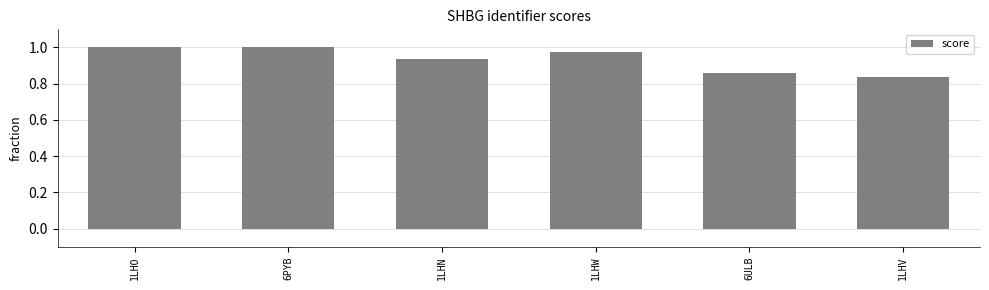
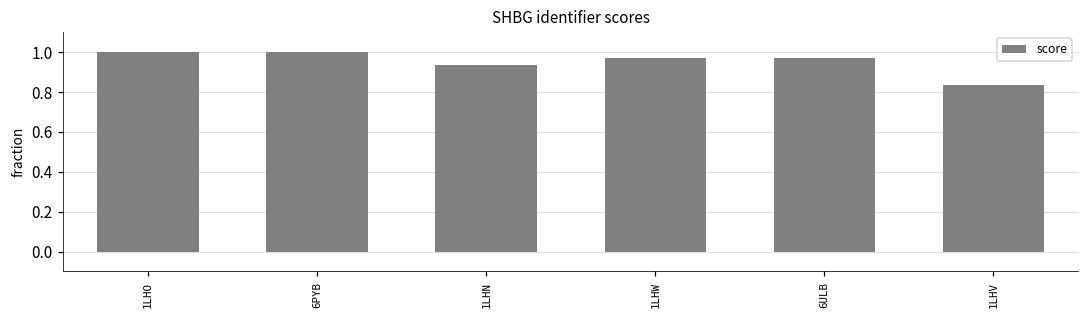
  {
    "1LHO": 1.00,
    "6PYB": 1.00,
    "1LHN": 0.94,
    "1LHW": 0.97,
-   "6ULB": 0.86,
+   "6ULB": 0.97,
    "1LHV": 0.84
  }
